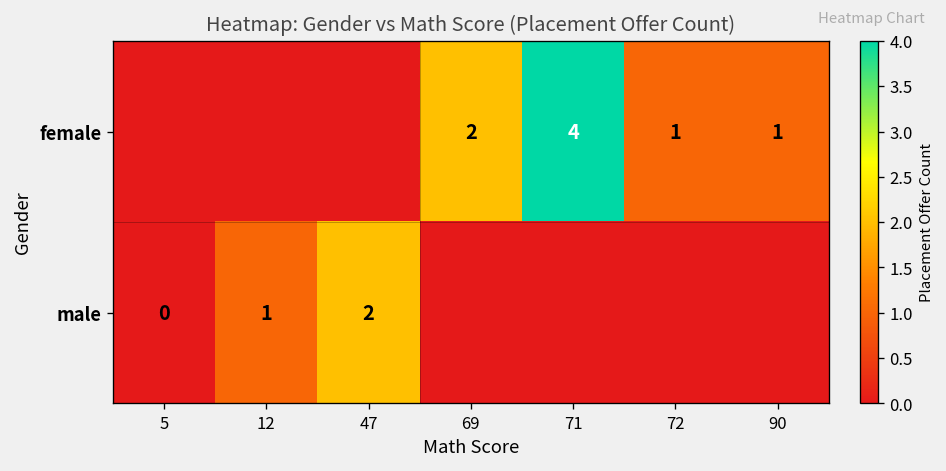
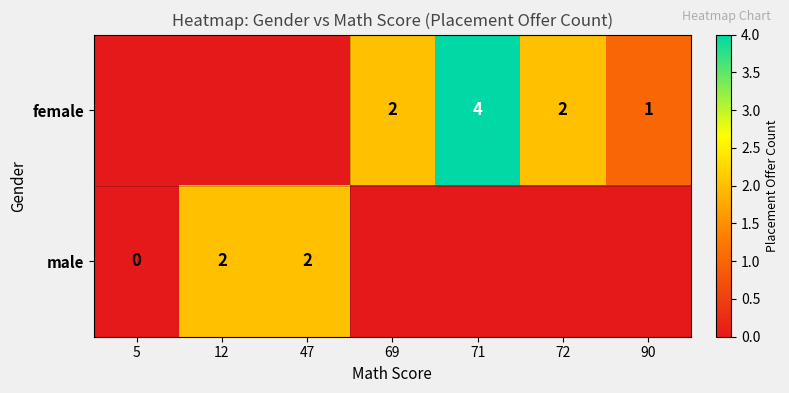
  {
    "female": {
      "69": 2,
      "71": 4,
-     "72": 1,
+     "72": 2,
      "90": 1
    },
    "male": {
      "5": 0,
-     "12": 1,
+     "12": 2,
      "47": 2
    }
  }
